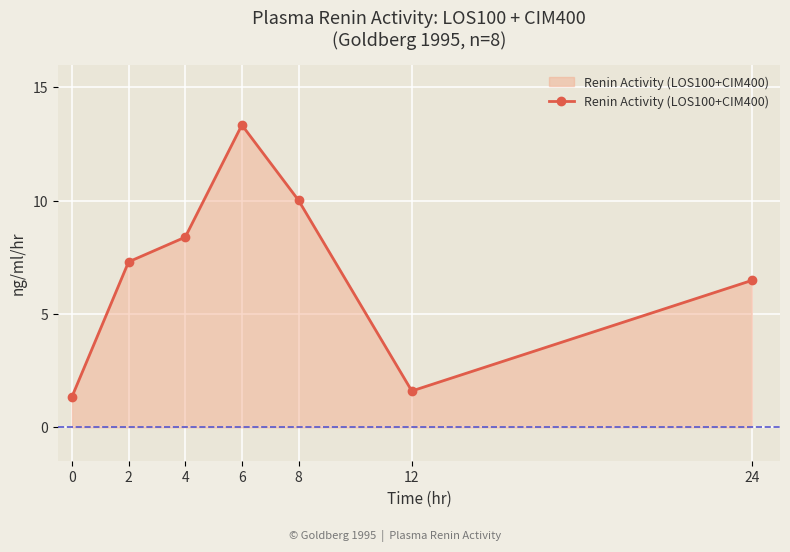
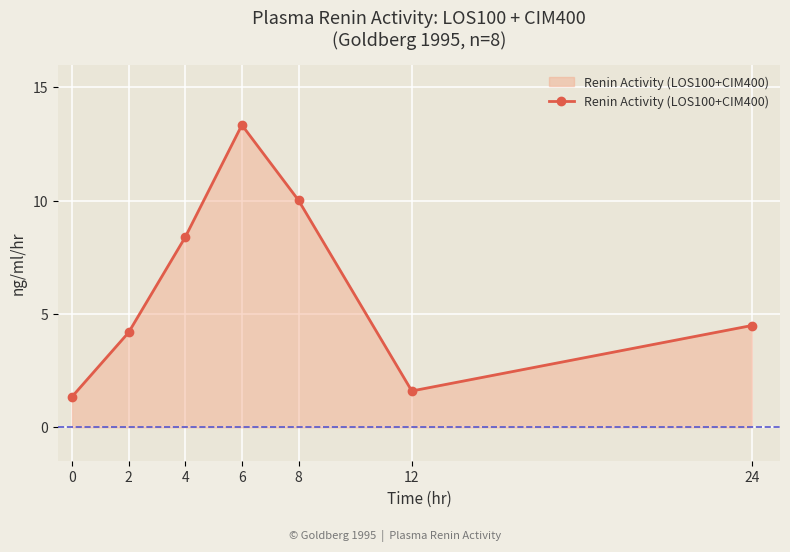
  {
    "0": 1.3,
-   "2": 7.3,
+   "2": 4.2,
    "4": 8.4,
    "6": 13.3,
    "8": 10.0,
    "12": 1.6,
-   "24": 6.5
+   "24": 4.5
  }
